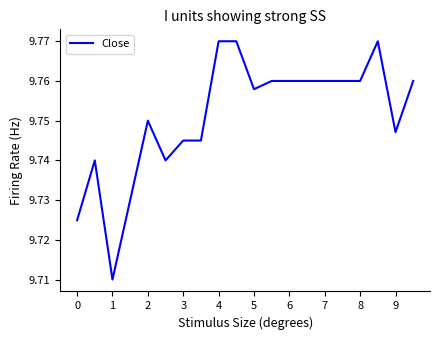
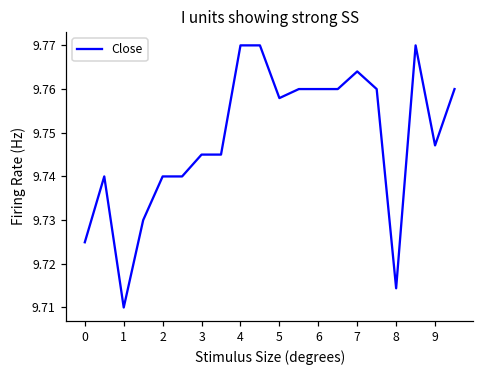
  {
    "0": 9.725,
    "1": 9.710,
-   "2": 9.75,
+   "2": 9.74,
    "3": 9.745,
    "4": 9.770,
    "5": 9.758,
    "6": 9.760,
-   "7": 9.760,
-   "8": 9.760,
+   "7": 9.764,
+   "8": 9.714,
    "9": 9.747
  }
